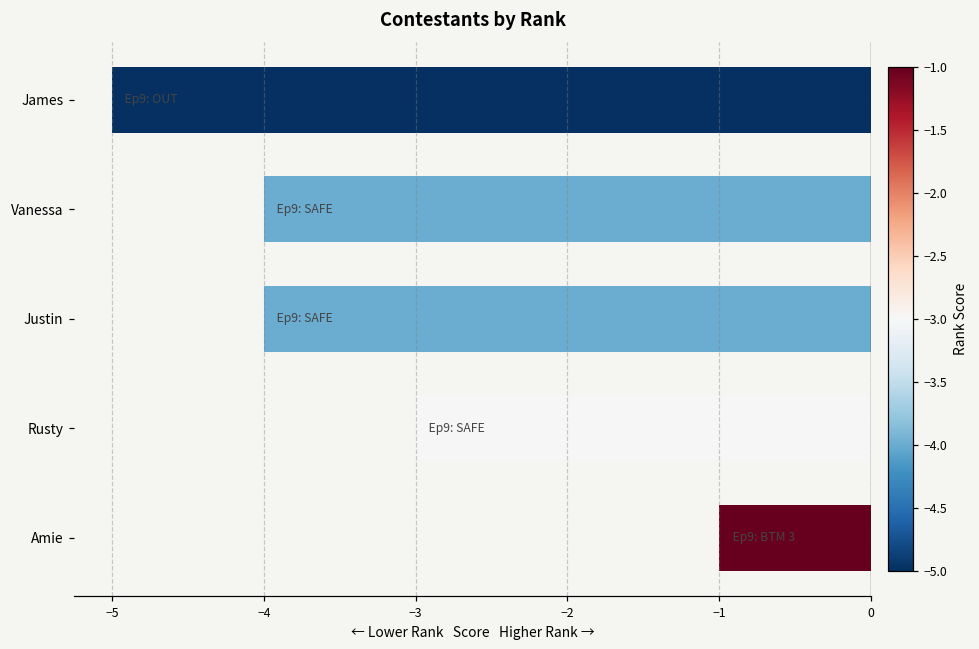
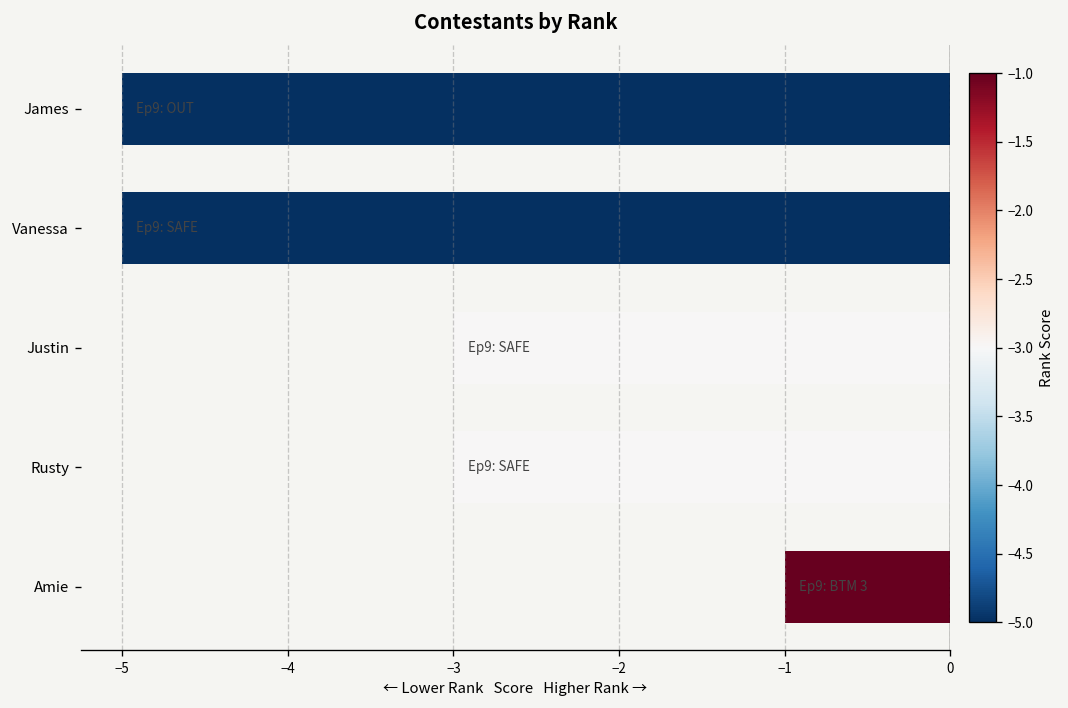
  {
    "James": -5.00,
-   "Vanessa": -4.00,
-   "Justin": -4.00,
+   "Vanessa": -5.00,
+   "Justin": -3.00,
    "Rusty": -3.00
  }
